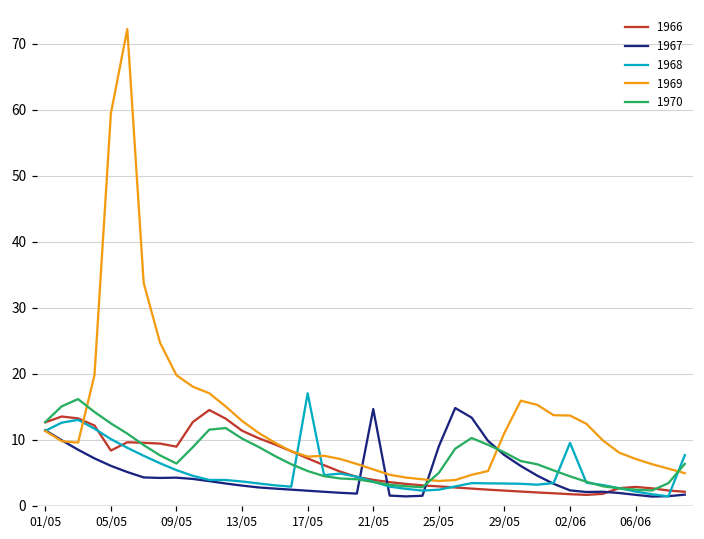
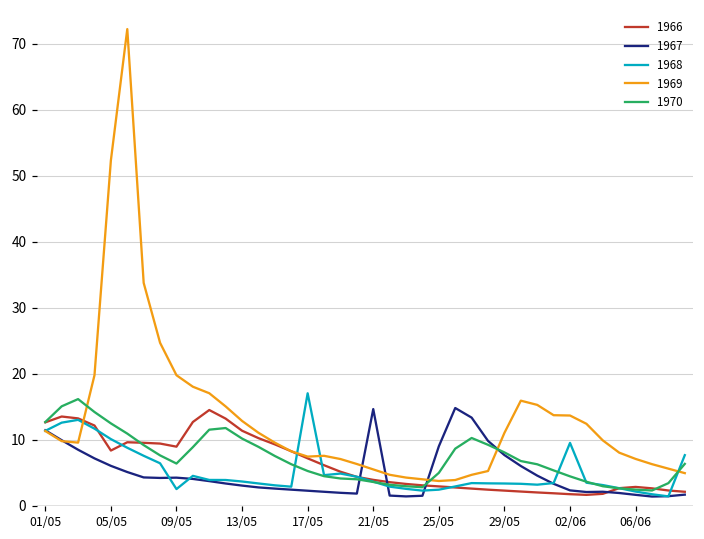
  {
    "1966": {
      "05/05": 8,
      "09/05": 9,
      "13/05": 11,
      "25/05": 3,
      "29/05": 2,
      "02/06": 2
    },
    "1967": {
      "05/05": 6,
      "09/05": 4,
      "13/05": 3,
      "17/05": 2,
      "21/05": 15,
      "25/05": 9,
      "02/06": 2,
      "06/06": 2
    },
    "1968": {
      "05/05": 10,
-     "09/05": 5,
+     "09/05": 3,
      "13/05": 4,
      "17/05": 17,
      "25/05": 2,
      "29/05": 3,
      "02/06": 10
    },
    "1969": {
-     "05/05": 59,
+     "05/05": 52,
      "09/05": 20,
      "13/05": 13,
      "21/05": 6,
      "25/05": 4,
      "29/05": 11,
      "02/06": 14,
      "06/06": 7
    },
    "1970": {
      "05/05": 12,
      "09/05": 6,
      "13/05": 10,
      "17/05": 5,
      "25/05": 5,
      "02/06": 4
    }
  }
